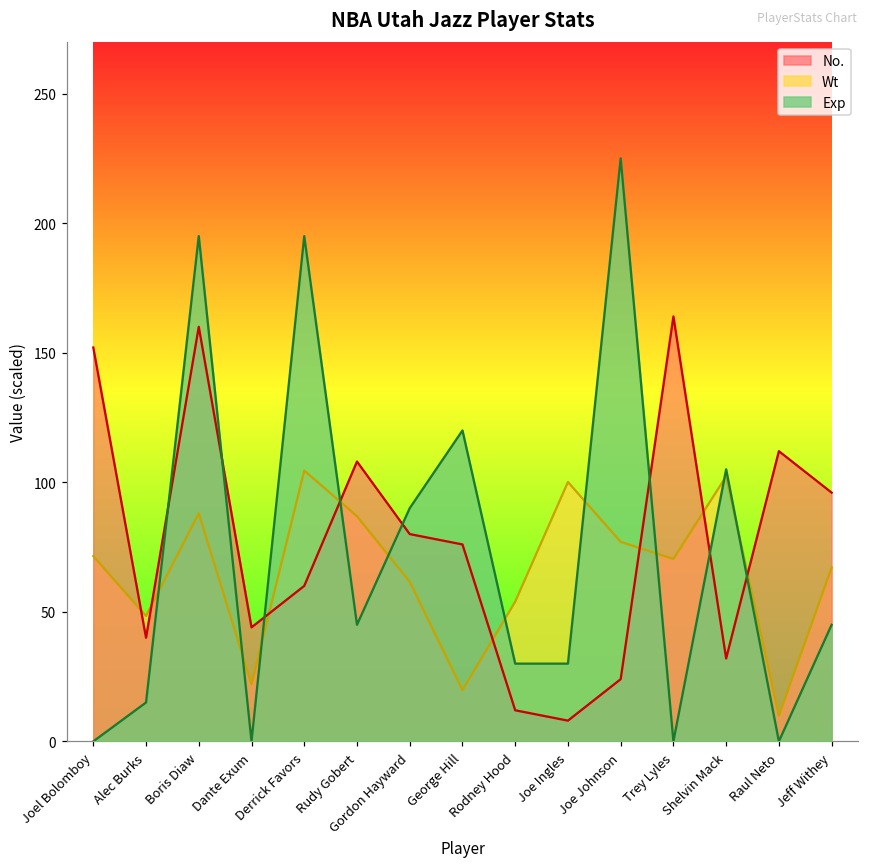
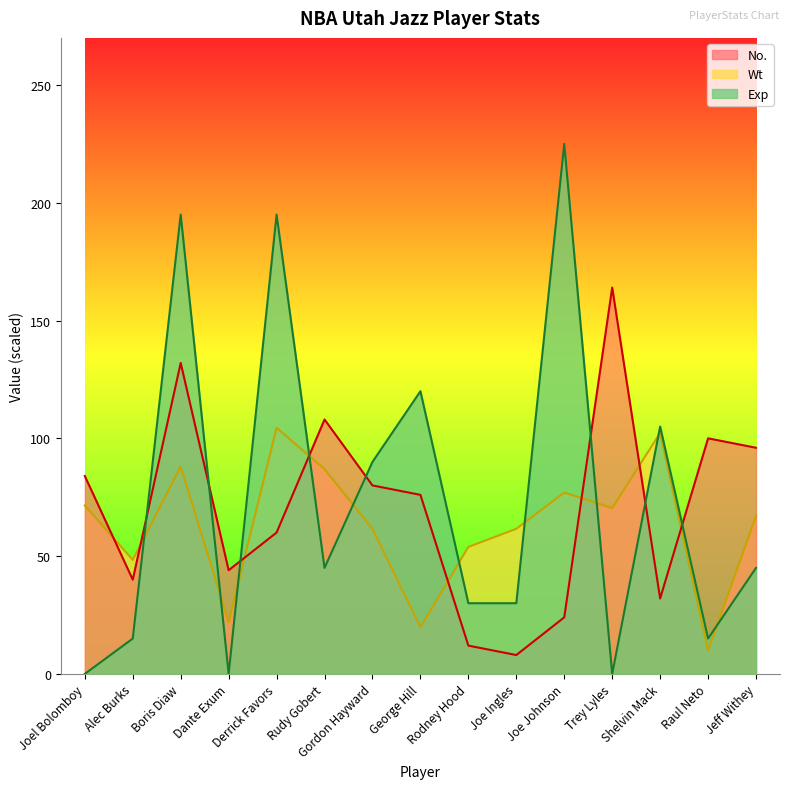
  {
    "Wt": {
      "Joel Bolomboy": 72,
      "Alec Burks": 48,
      "Boris Diaw": 88,
      "Dante Exum": 22,
      "Derrick Favors": 105,
      "Rudy Gobert": 87,
      "Gordon Hayward": 62,
      "George Hill": 20,
      "Rodney Hood": 54,
-     "Joe Ingles": 100,
+     "Joe Ingles": 62,
      "Joe Johnson": 77,
      "Trey Lyles": 70,
      "Shelvin Mack": 102,
      "Raul Neto": 10,
      "Jeff Withey": 67
    },
    "No.": {
-     "Joel Bolomboy": 152,
+     "Joel Bolomboy": 84,
      "Alec Burks": 40,
-     "Boris Diaw": 160,
+     "Boris Diaw": 132,
      "Dante Exum": 44,
      "Derrick Favors": 60,
      "Rudy Gobert": 108,
      "Gordon Hayward": 80,
      "George Hill": 76,
      "Rodney Hood": 12,
      "Joe Ingles": 8,
      "Joe Johnson": 24,
      "Trey Lyles": 164,
      "Shelvin Mack": 32,
-     "Raul Neto": 112,
+     "Raul Neto": 100,
      "Jeff Withey": 96
    },
    "Exp": {
      "Joel Bolomboy": 0,
      "Alec Burks": 15,
      "Boris Diaw": 195,
      "Dante Exum": 0,
      "Derrick Favors": 195,
      "Rudy Gobert": 45,
      "Gordon Hayward": 90,
      "George Hill": 120,
      "Rodney Hood": 30,
      "Joe Ingles": 30,
      "Joe Johnson": 225,
      "Trey Lyles": 0,
      "Shelvin Mack": 105,
-     "Raul Neto": 0,
+     "Raul Neto": 15,
      "Jeff Withey": 45
    }
  }
